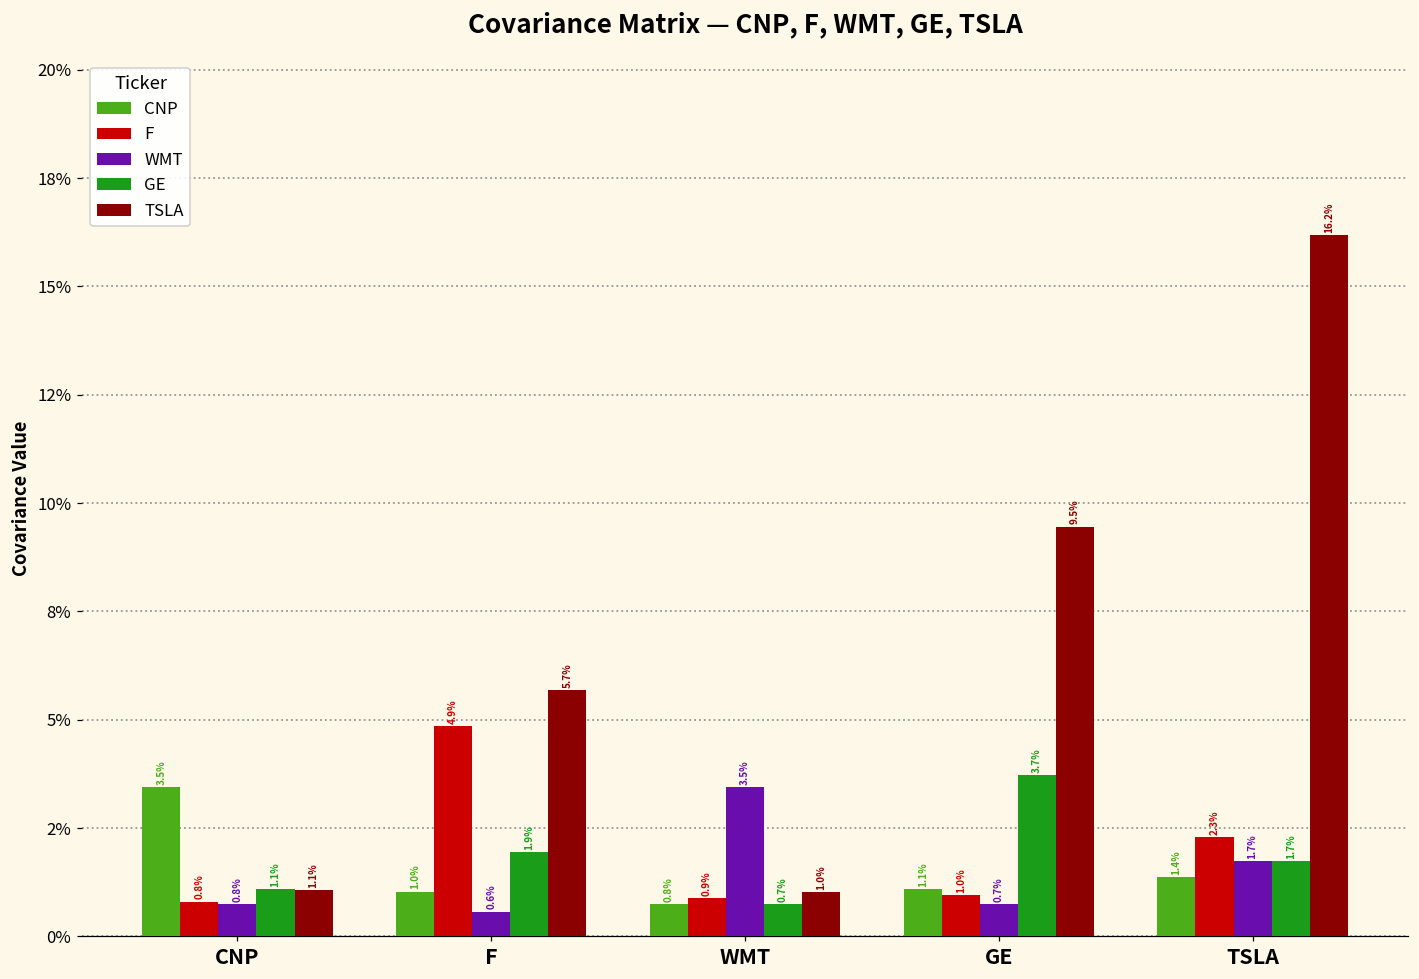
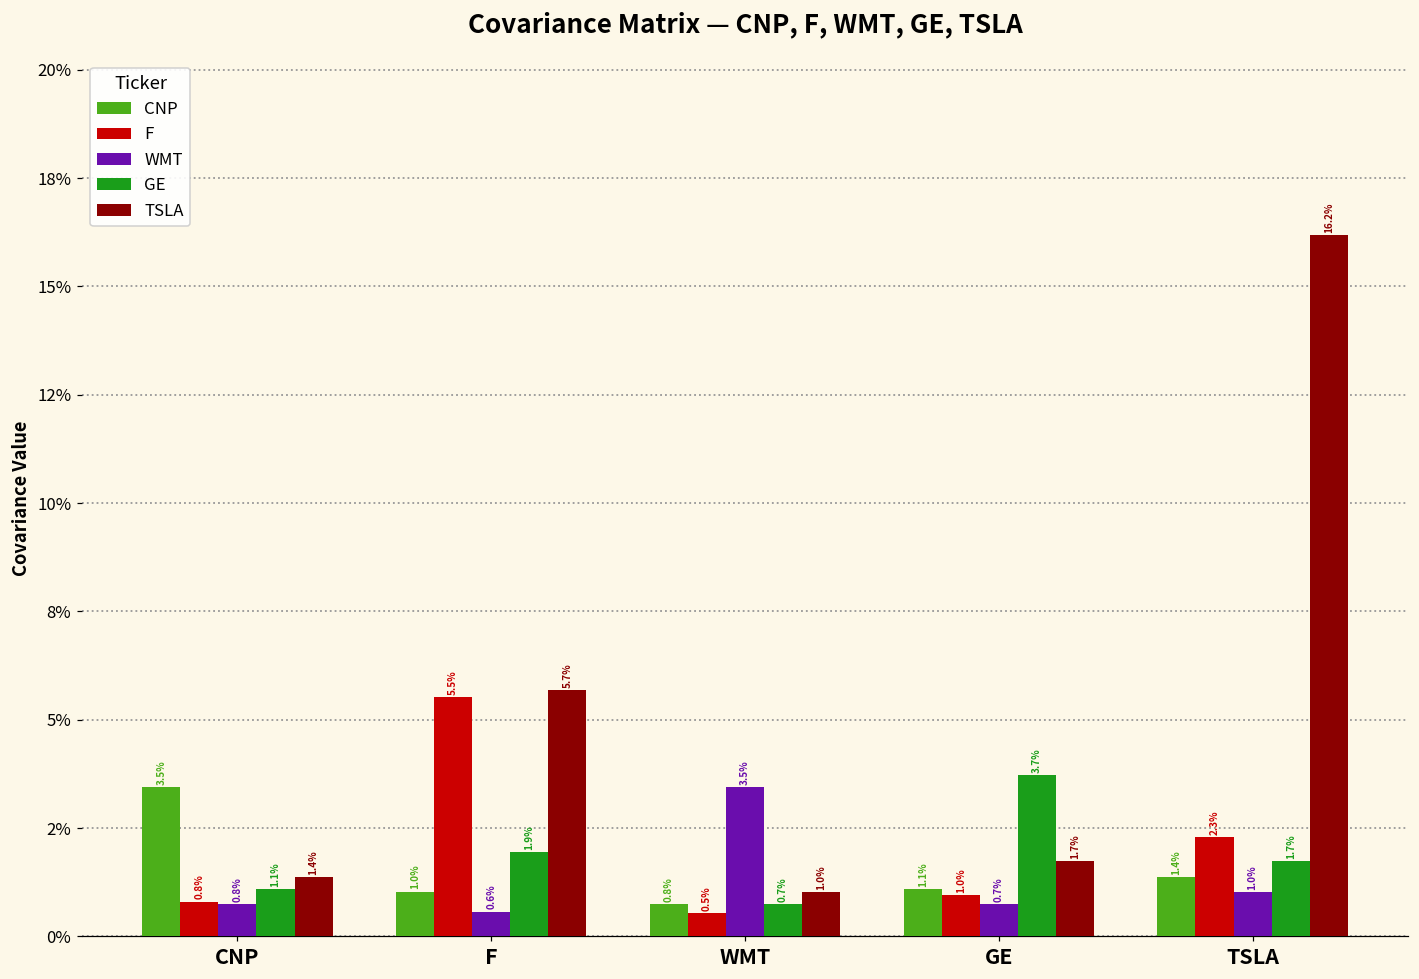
  {
    "F": {
      "CNP": "0.8%",
-     "F": "4.9%",
-     "WMT": "0.9%",
+     "F": "5.5%",
+     "WMT": "0.5%",
      "GE": "1.0%",
      "TSLA": "2.3%"
    },
    "WMT": {
      "CNP": "0.8%",
      "F": "0.6%",
      "WMT": "3.5%",
      "GE": "0.7%",
-     "TSLA": "1.7%"
+     "TSLA": "1.0%"
    },
    "TSLA": {
-     "CNP": "1.1%",
+     "CNP": "1.4%",
      "F": "5.7%",
      "WMT": "1.0%",
-     "GE": "9.5%",
+     "GE": "1.7%",
      "TSLA": "16.2%"
    }
  }
